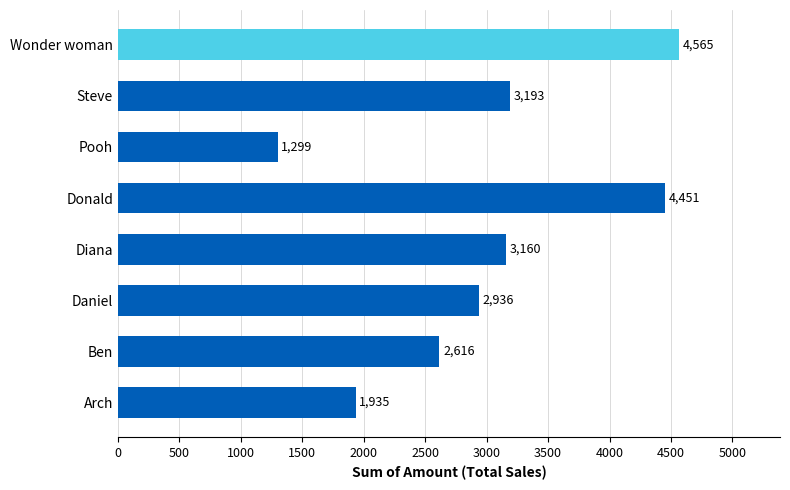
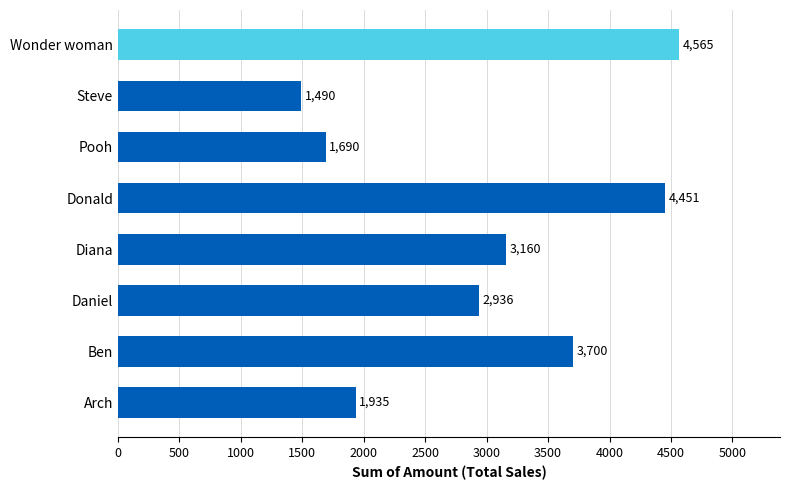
  {
    "Wonder woman": "4,565",
-   "Steve": "3,193",
-   "Pooh": "1,299",
+   "Steve": "1,490",
+   "Pooh": "1,690",
    "Donald": "4,451",
    "Diana": "3,160",
    "Daniel": "2,936",
-   "Ben": "2,616",
+   "Ben": "3,700",
    "Arch": "1,935"
  }
